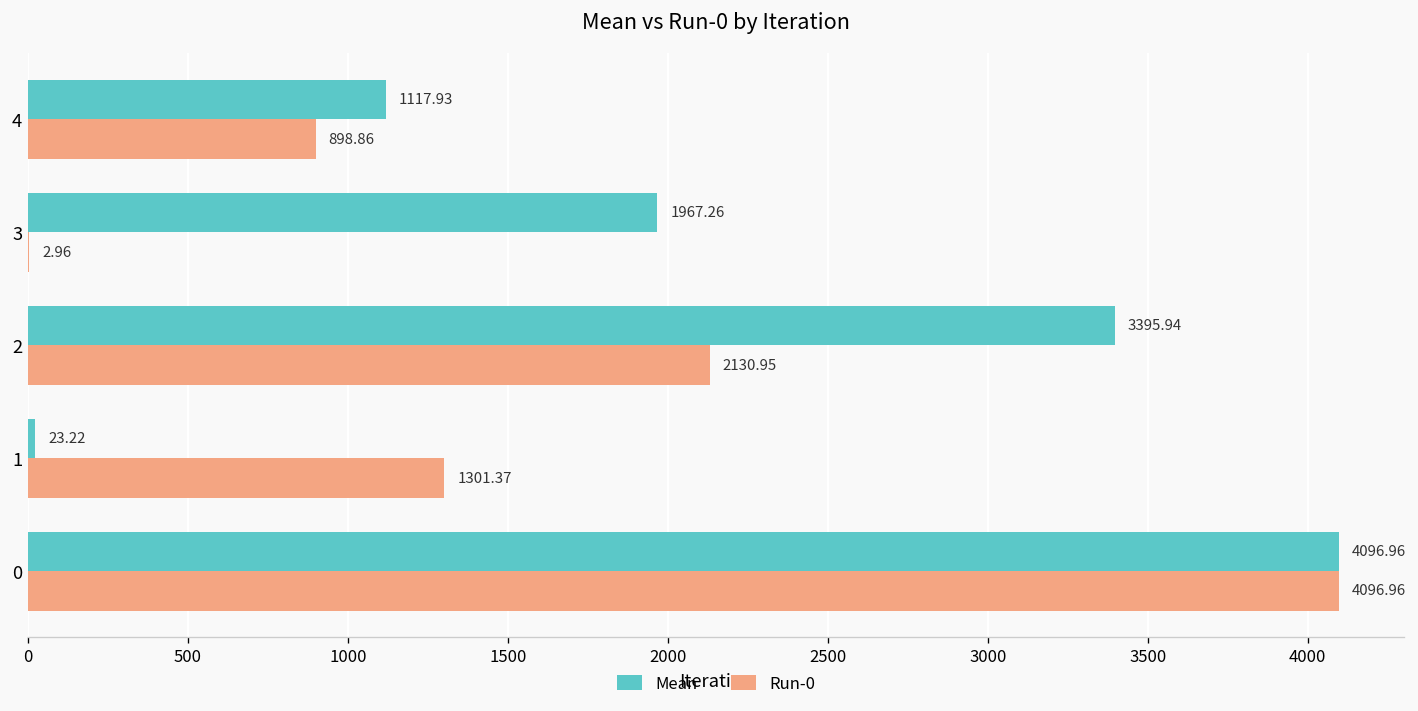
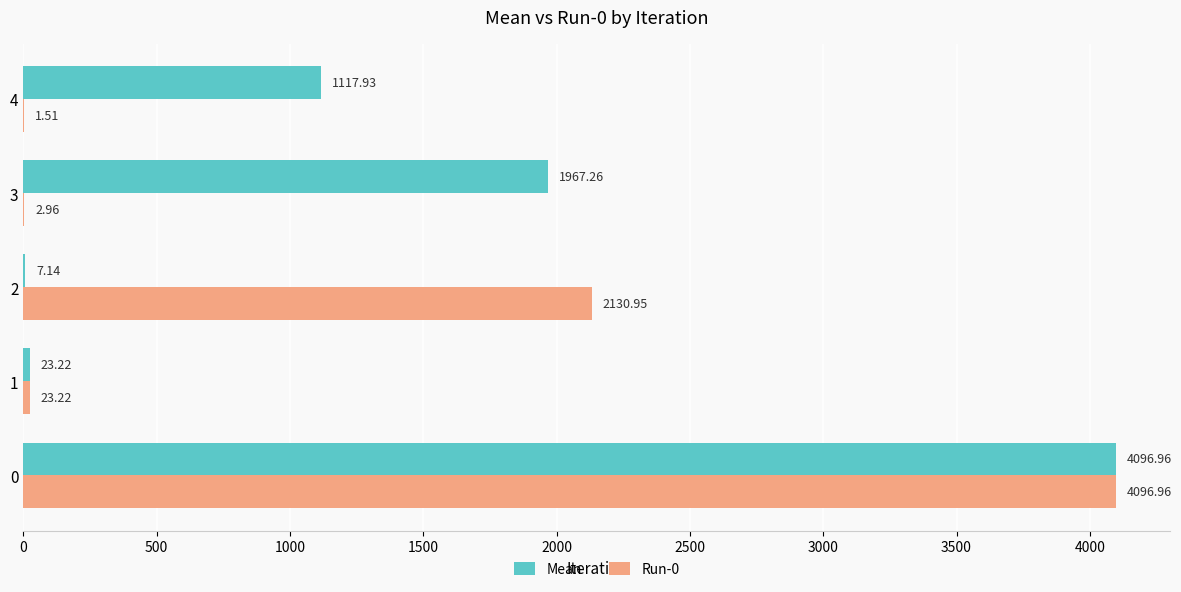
  {
    "Mean": {
      "4": 1117.93,
      "3": 1967.26,
-     "2": 3395.94,
+     "2": 7.14,
      "1": 23.22,
      "0": 4096.96
    },
    "Run-0": {
-     "4": 898.86,
+     "4": 1.51,
      "3": 2.96,
      "2": 2130.95,
-     "1": 1301.37,
+     "1": 23.22,
      "0": 4096.96
    }
  }
